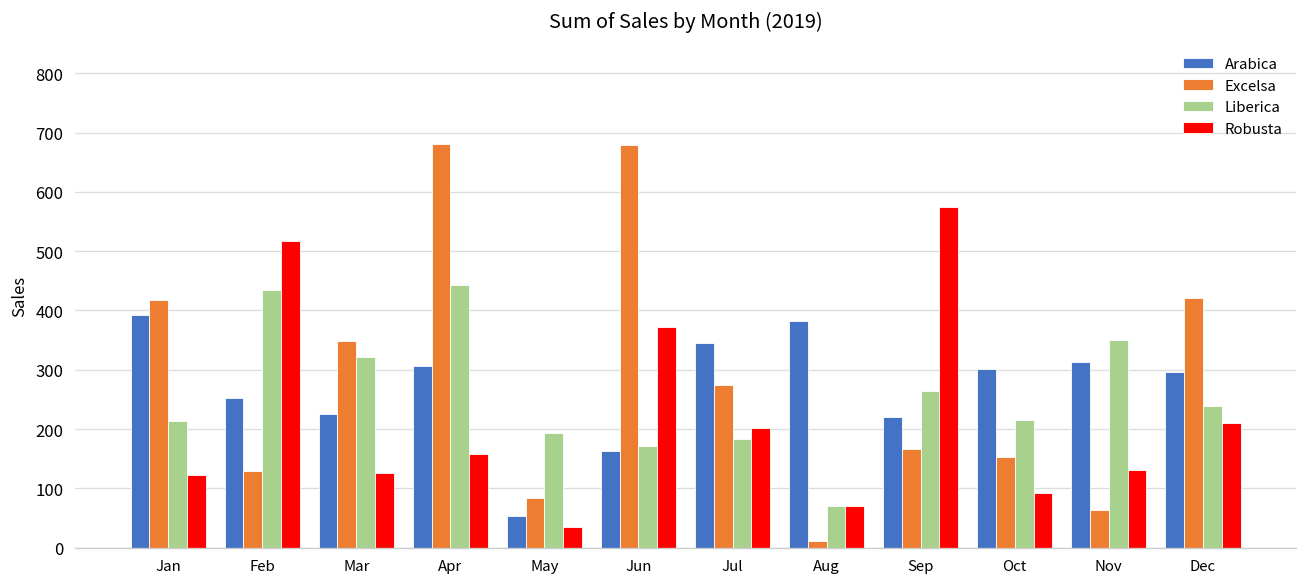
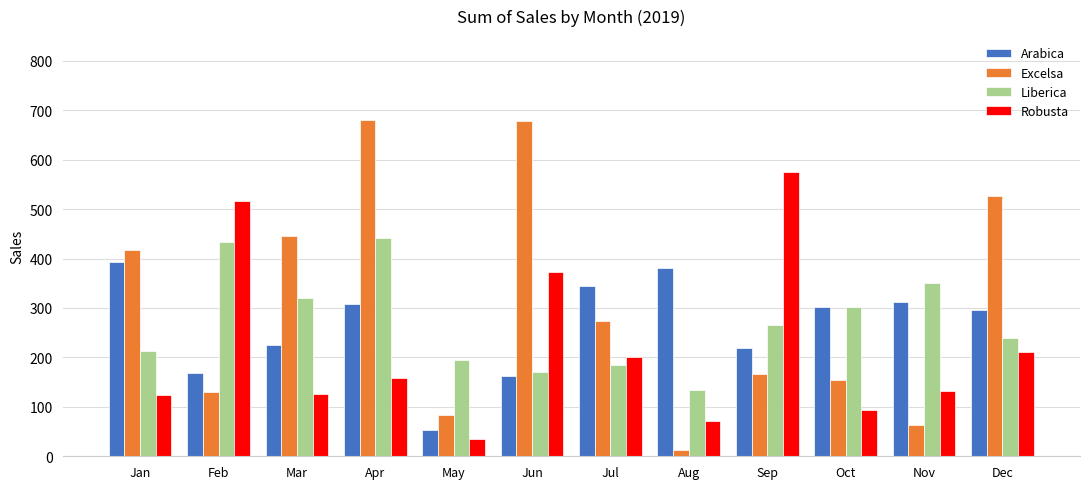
  {
    "Arabica": {
      "Jan": 390,
-     "Feb": 250,
+     "Feb": 170,
      "Mar": 220,
      "Apr": 310,
      "May": 50,
      "Jun": 160,
      "Jul": 350,
      "Aug": 380,
      "Sep": 220,
      "Oct": 300,
      "Nov": 310,
      "Dec": 300
    },
    "Excelsa": {
      "Jan": 420,
      "Feb": 130,
-     "Mar": 350,
+     "Mar": 450,
      "Apr": 680,
      "May": 80,
      "Jun": 680,
      "Jul": 270,
      "Aug": 10,
      "Sep": 170,
      "Oct": 150,
      "Nov": 60,
-     "Dec": 420
+     "Dec": 530
    },
    "Liberica": {
      "Jan": 210,
      "Feb": 430,
      "Mar": 320,
      "Apr": 440,
      "May": 190,
      "Jun": 170,
      "Jul": 180,
-     "Aug": 70,
+     "Aug": 130,
      "Sep": 260,
-     "Oct": 220,
+     "Oct": 300,
      "Nov": 350,
      "Dec": 240
    },
    "Robusta": {
      "Jan": 120,
      "Feb": 520,
      "Mar": 130,
      "Apr": 160,
      "May": 40,
      "Jun": 370,
      "Jul": 200,
      "Aug": 70,
      "Sep": 580,
      "Oct": 90,
      "Nov": 130,
      "Dec": 210
    }
  }
